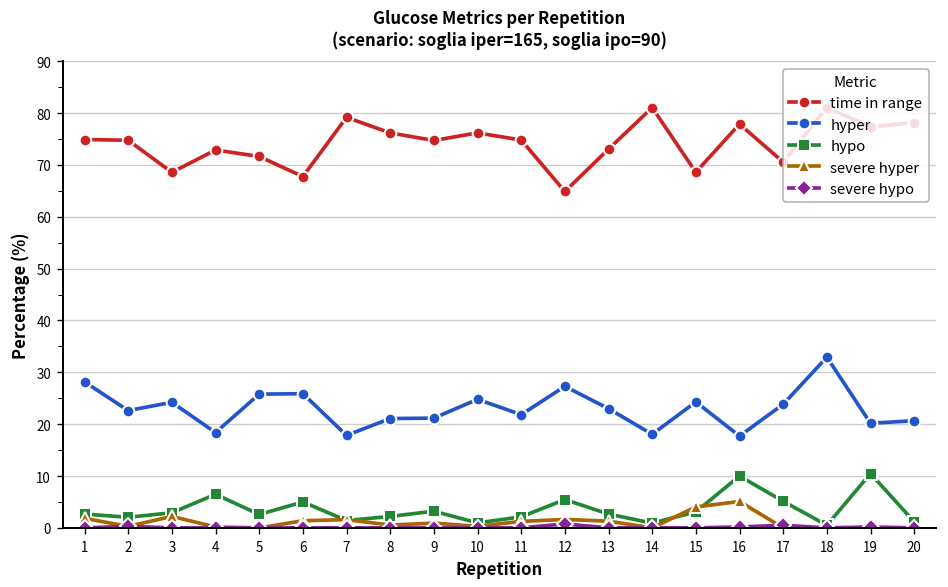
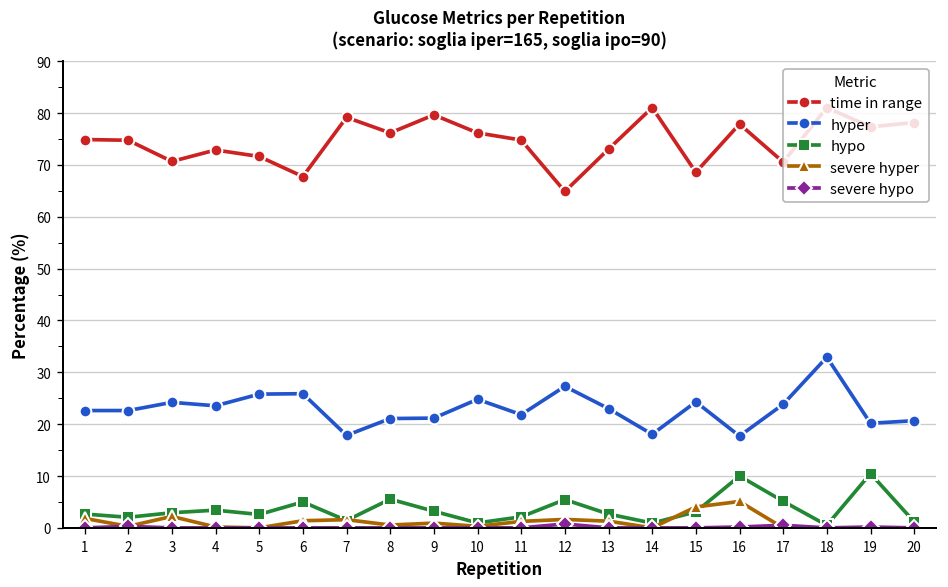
  {
    "time in range": {
      "1": 75,
      "2": 75,
-     "3": 69,
+     "3": 71,
      "4": 73,
      "5": 72,
      "6": 68,
      "7": 79,
      "8": 76,
-     "9": 75,
+     "9": 80,
      "10": 76,
      "11": 75,
      "12": 65,
      "13": 73,
      "14": 81,
      "15": 69,
      "16": 78
    },
    "hyper": {
-     "1": 28,
+     "1": 23,
      "2": 23,
      "3": 24,
-     "4": 18,
+     "4": 24,
      "5": 26,
      "6": 26,
      "7": 18,
      "8": 21,
      "9": 21,
      "10": 25,
      "11": 22,
      "12": 27,
      "13": 23,
      "14": 18,
      "15": 24,
      "16": 18,
      "17": 24,
      "18": 33,
      "19": 20,
      "20": 21
    },
    "hypo": {
      "1": 3,
      "2": 2,
      "3": 3,
-     "4": 6,
+     "4": 3,
      "5": 3,
      "6": 5,
-     "8": 2,
+     "8": 6,
      "9": 3,
      "10": 1,
      "11": 2,
      "12": 5,
      "13": 3,
      "14": 1,
      "15": 3,
      "16": 10,
      "17": 5,
      "19": 10,
      "20": 1
    },
    "severe hyper": {
      "1": 2,
      "3": 2,
      "6": 1,
      "9": 1,
      "11": 1,
      "12": 2,
      "13": 1,
      "15": 4,
      "16": 5
    },
    "severe hypo": {
      "1": 0,
      "3": 0,
      "6": 0,
      "7": 0,
      "9": 0,
      "11": 0,
      "12": 1,
      "13": 0,
      "15": 0,
      "16": 0
    }
  }
